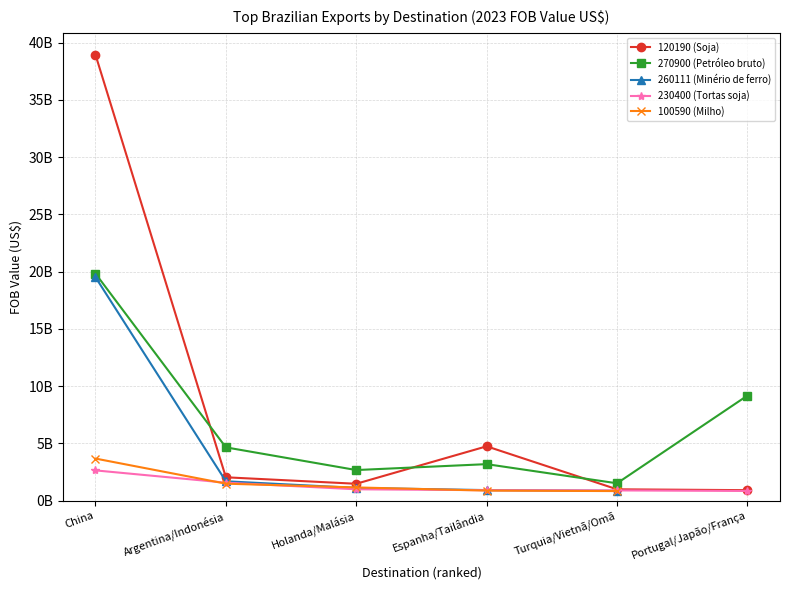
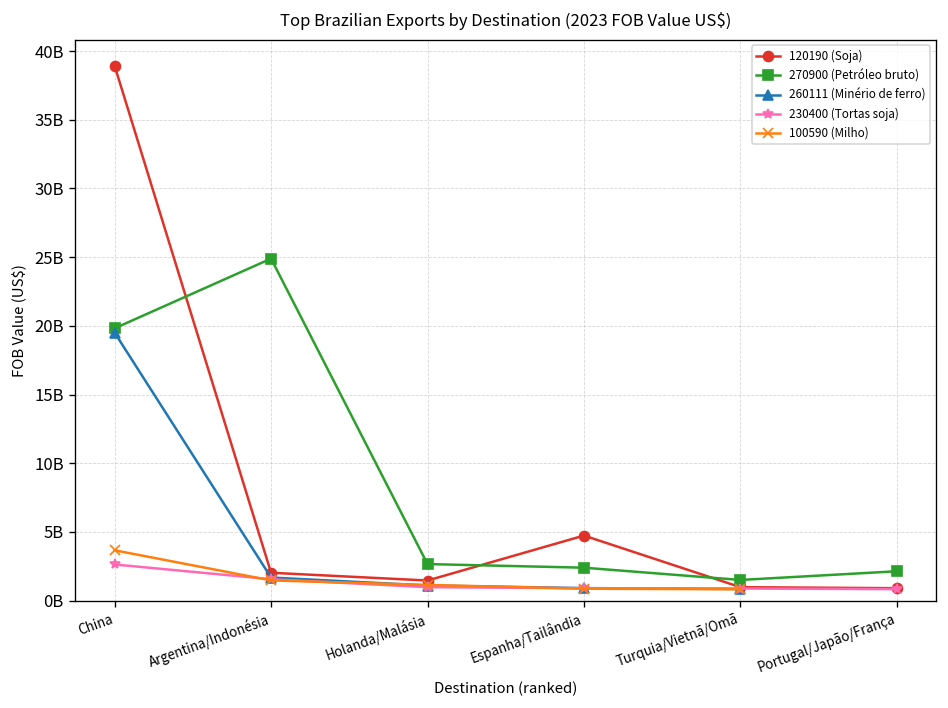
  {
    "120190 (Soja)": {
      "China": 38900000000,
      "Argentina/Indonésia": 2000000000,
      "Holanda/Malásia": 1500000000,
      "Espanha/Tailândia": 4700000000
    },
    "270900 (Petróleo bruto)": {
      "China": 19800000000,
-     "Argentina/Indonésia": 4600000000,
+     "Argentina/Indonésia": 24900000000,
      "Holanda/Malásia": 2700000000,
-     "Espanha/Tailândia": 3200000000,
+     "Espanha/Tailândia": 2400000000,
      "Turquia/Vietnã/Omã": 1500000000,
-     "Portugal/Japão/França": 9200000000
+     "Portugal/Japão/França": 2100000000
    },
    "260111 (Minério de ferro)": {
      "China": 19500000000
    },
    "230400 (Tortas soja)": {
      "China": 2600000000
    },
    "100590 (Milho)": {
      "China": 3700000000
    }
  }
